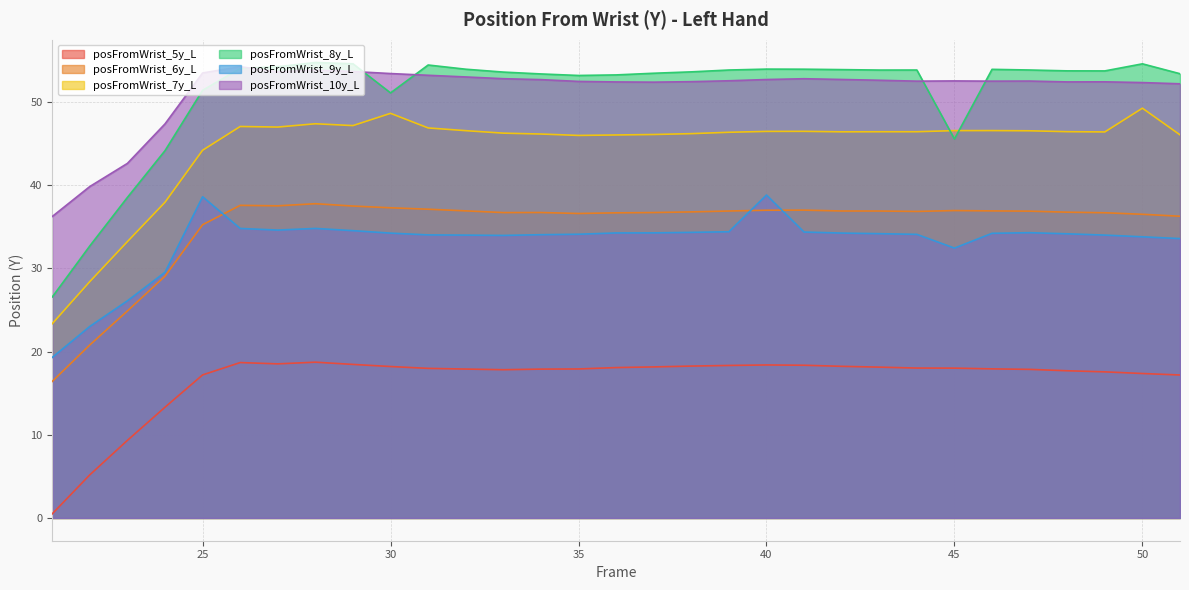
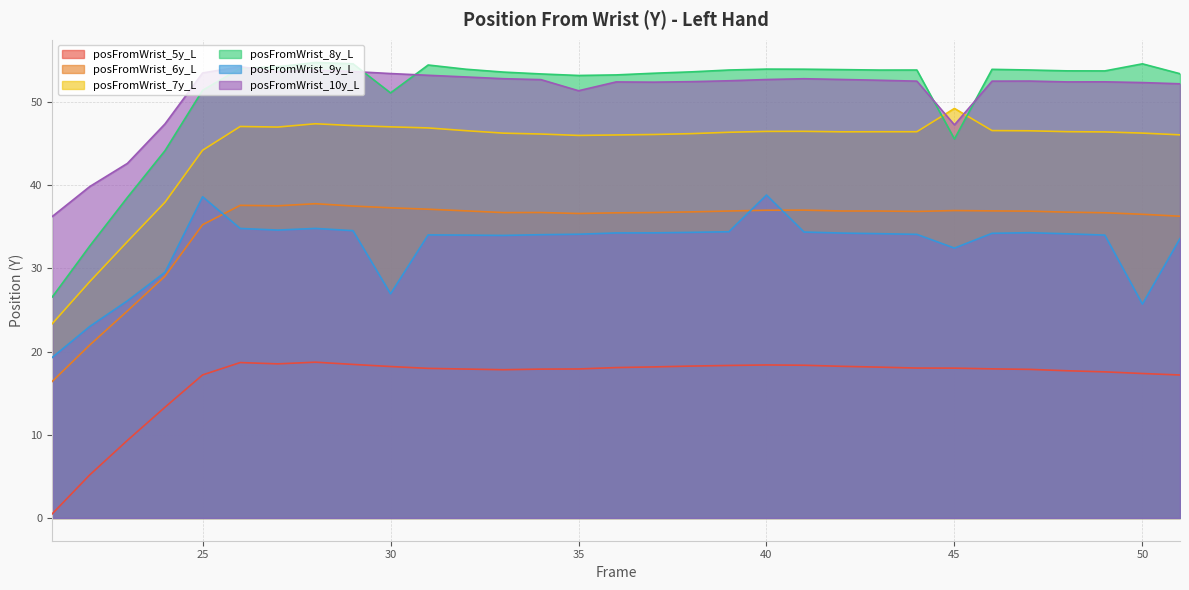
  {
    "posFromWrist_7y_L": {
      "25": 44,
-     "30": 49,
+     "30": 47,
      "35": 46,
      "40": 46,
-     "45": 47,
-     "50": 49
+     "45": 49,
+     "50": 46
    },
    "posFromWrist_8y_L": {
      "30": 51,
      "35": 53,
      "40": 54,
      "45": 46,
      "50": 55
    },
    "posFromWrist_9y_L": {
      "25": 39,
-     "30": 34,
+     "30": 27,
      "35": 34,
      "40": 39,
      "45": 32,
-     "50": 34
+     "50": 26
    },
    "posFromWrist_10y_L": {
      "30": 53,
-     "35": 52,
+     "35": 51,
      "40": 53,
-     "45": 53,
+     "45": 47,
      "50": 52
    }
  }
